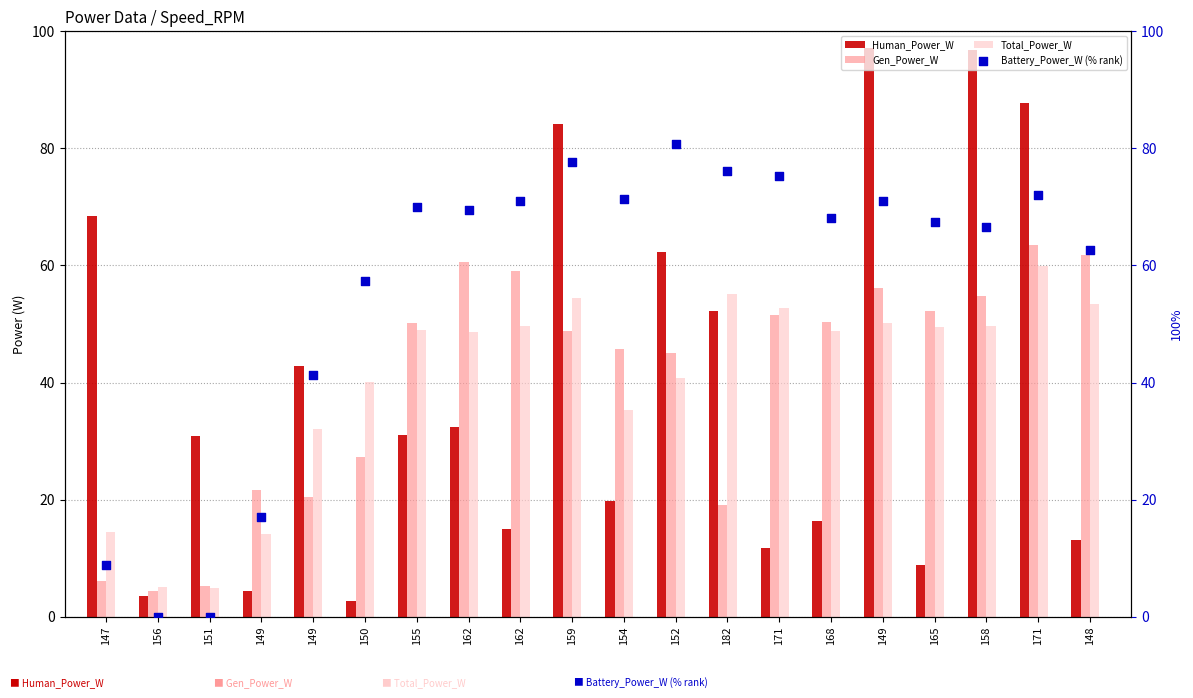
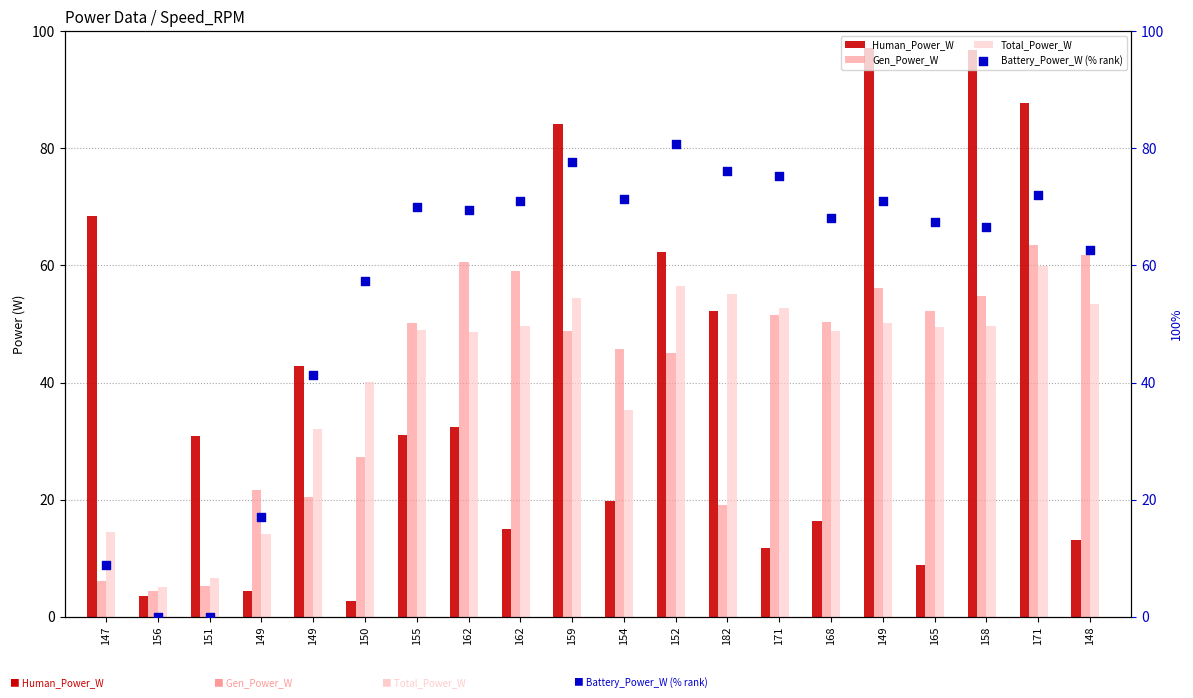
  {
    "Human_Power_W": {
      "147": 68,
      "156": 3,
      "151": 31,
      "150": 3,
      "155": 31,
      "159": 84,
      "154": 20,
      "152": 62,
      "182": 52,
      "168": 16,
      "165": 9,
      "148": 13
    },
    "Gen_Power_W": {
      "147": 6,
      "156": 4,
      "151": 5,
      "150": 27,
      "155": 50,
      "159": 49,
      "154": 46,
      "152": 45,
      "182": 19,
      "168": 50,
      "165": 52,
      "158": 55,
      "148": 62
    },
    "Total_Power_W": {
      "147": 15,
      "156": 5,
-     "151": 5,
+     "151": 7,
      "150": 40,
      "155": 49,
      "159": 54,
      "154": 35,
-     "152": 41,
+     "152": 56,
      "182": 55,
      "168": 49,
      "165": 50,
      "158": 50,
      "148": 53
    }
  }
